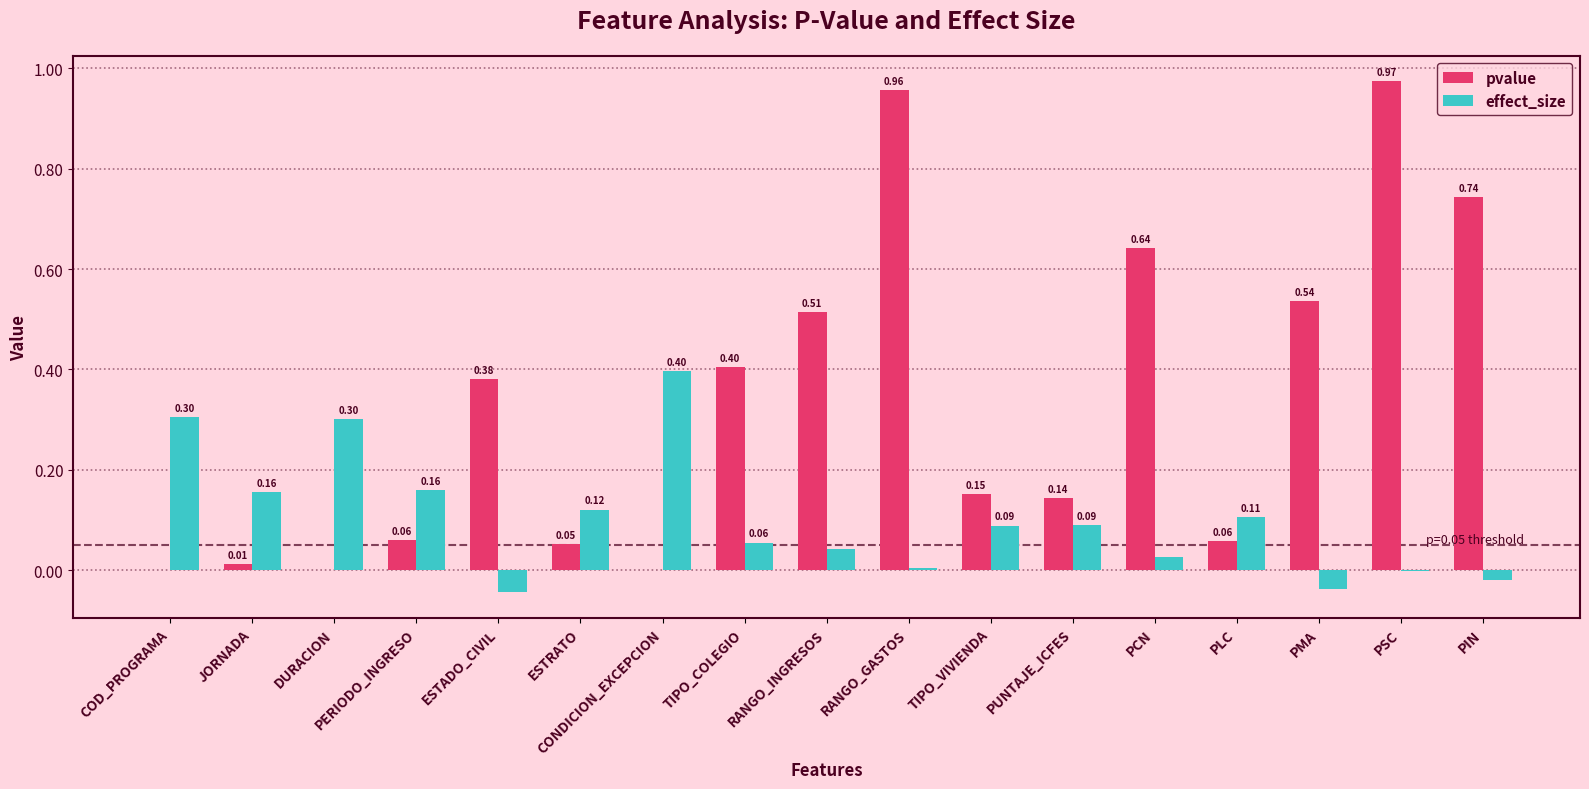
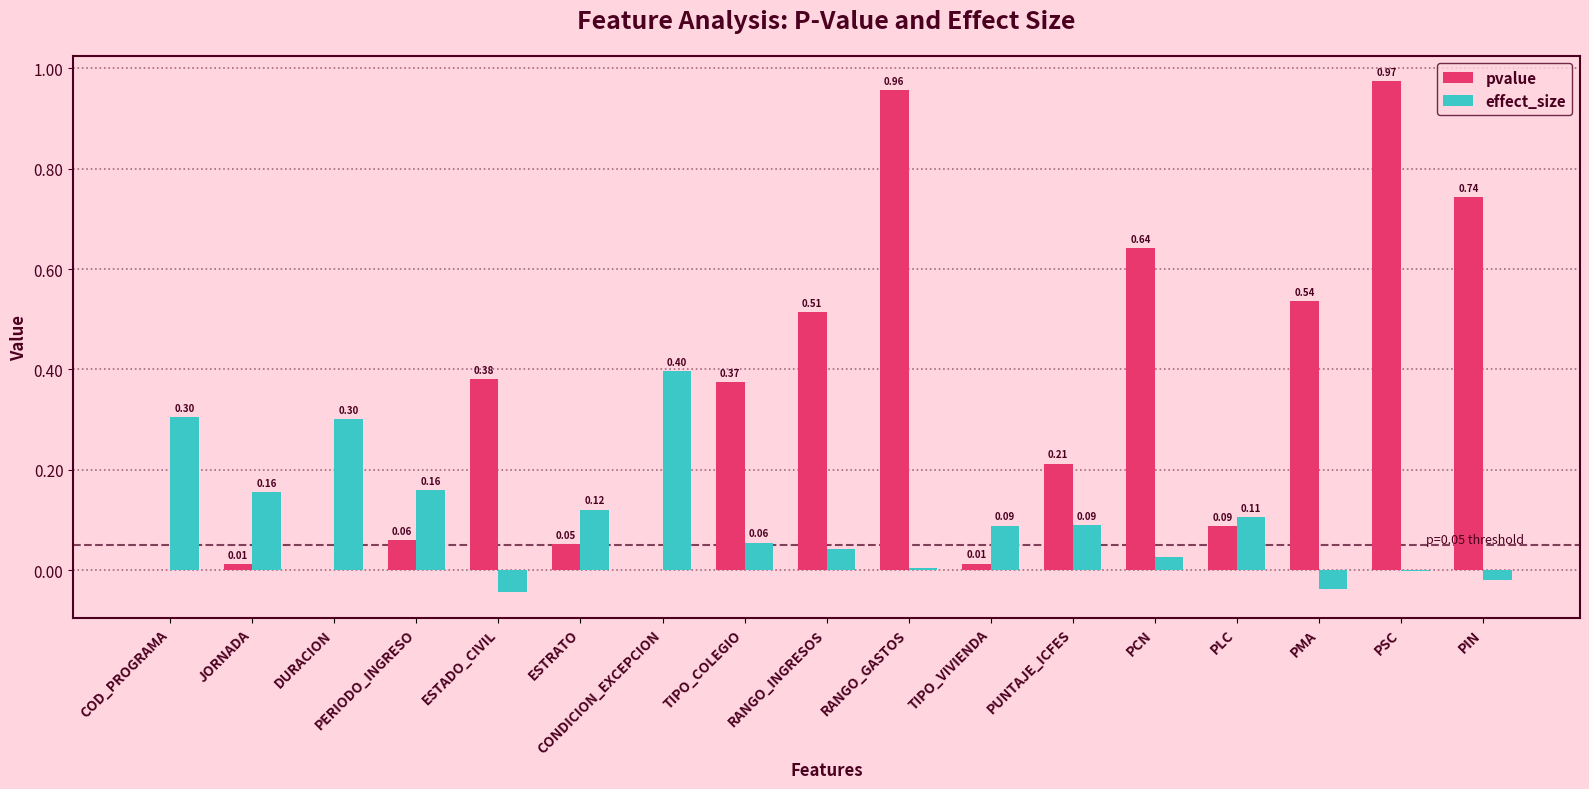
  {
    "pvalue": {
      "JORNADA": 0.01,
      "PERIODO_INGRESO": 0.06,
      "ESTADO_CIVIL": 0.38,
      "ESTRATO": 0.05,
-     "TIPO_COLEGIO": 0.40,
+     "TIPO_COLEGIO": 0.37,
      "RANGO_INGRESOS": 0.51,
      "RANGO_GASTOS": 0.96,
-     "TIPO_VIVIENDA": 0.15,
-     "PUNTAJE_ICFES": 0.14,
+     "TIPO_VIVIENDA": 0.01,
+     "PUNTAJE_ICFES": 0.21,
      "PCN": 0.64,
-     "PLC": 0.06,
+     "PLC": 0.09,
      "PMA": 0.54,
      "PSC": 0.97,
      "PIN": 0.74
    },
    "effect_size": {
      "COD_PROGRAMA": 0.30,
      "JORNADA": 0.16,
      "DURACION": 0.30,
      "PERIODO_INGRESO": 0.16,
      "ESTRATO": 0.12,
      "CONDICION_EXCEPCION": 0.40,
      "TIPO_COLEGIO": 0.06,
      "TIPO_VIVIENDA": 0.09,
      "PUNTAJE_ICFES": 0.09,
      "PLC": 0.11
    }
  }
